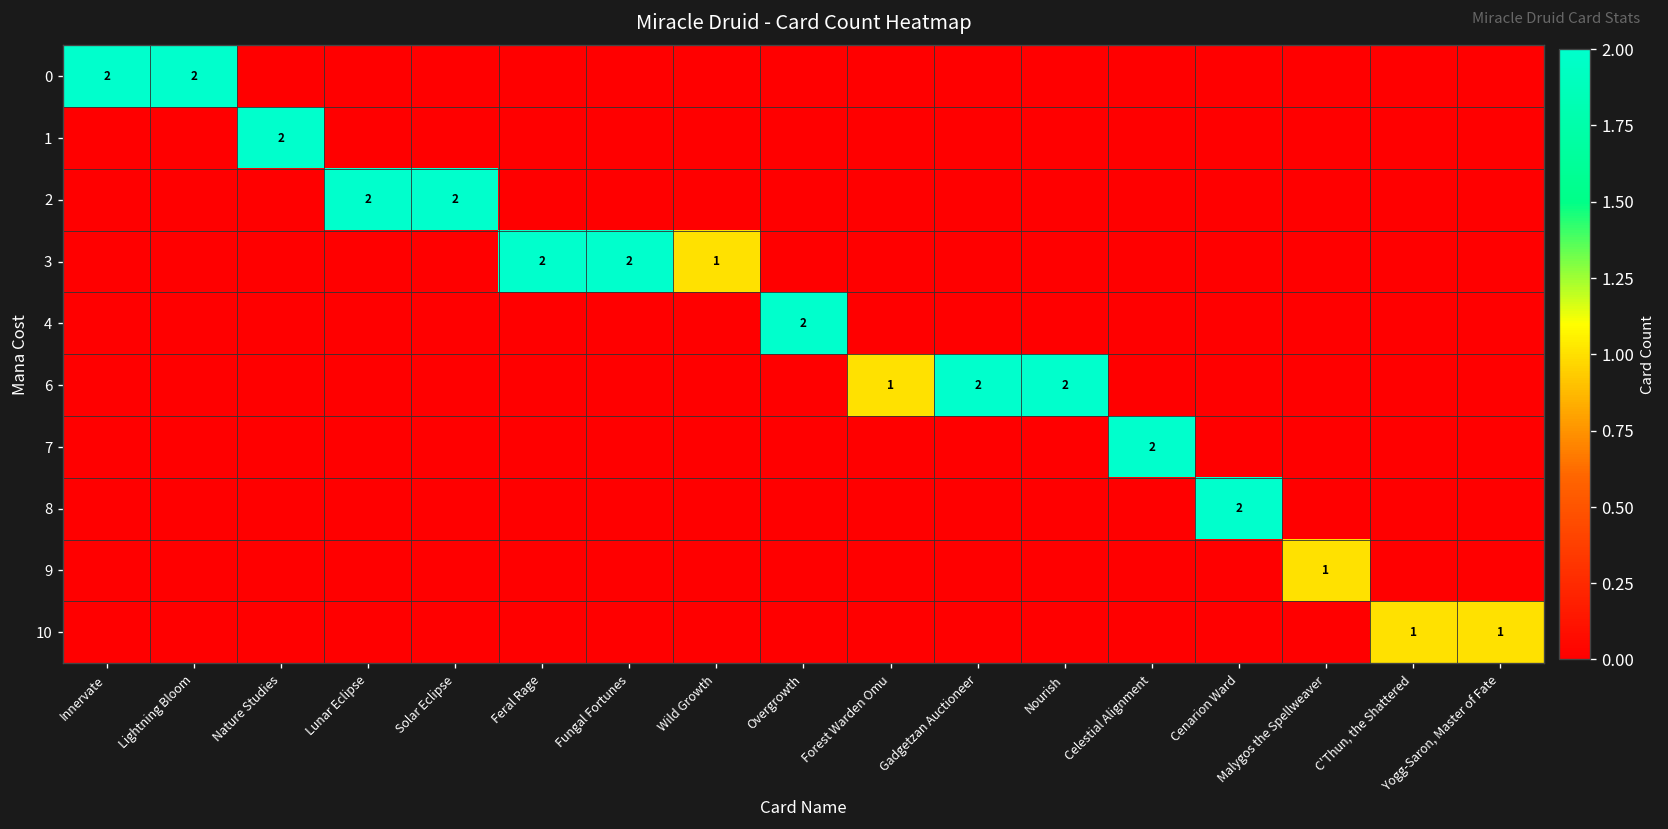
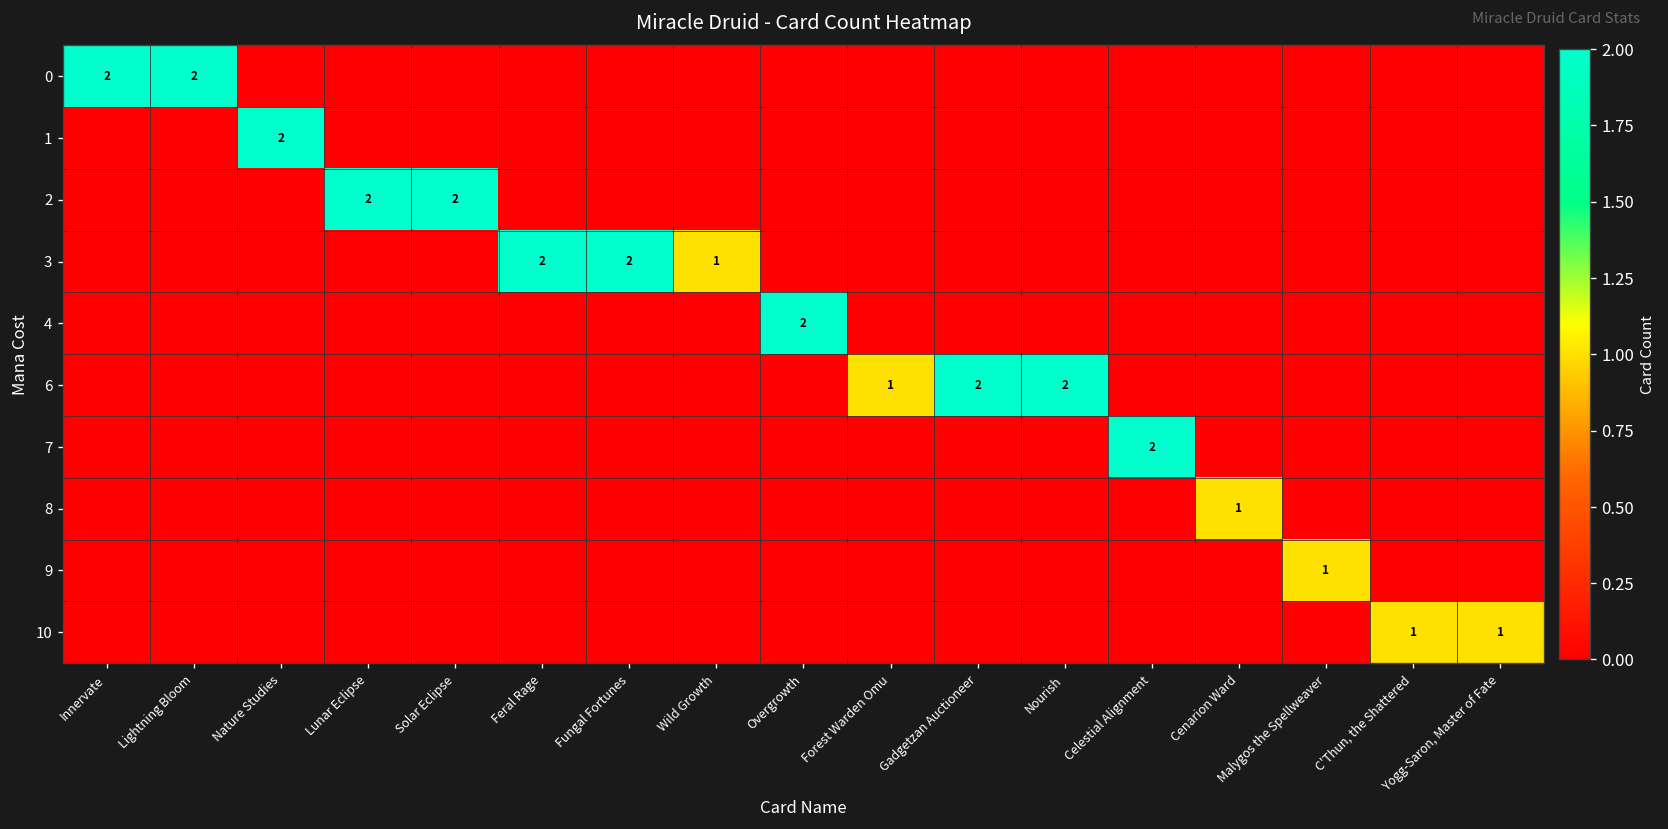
  {
    "0": {
      "Innervate": 2,
      "Lightning Bloom": 2
    },
    "1": {
      "Nature Studies": 2
    },
    "2": {
      "Lunar Eclipse": 2,
      "Solar Eclipse": 2
    },
    "3": {
      "Feral Rage": 2,
      "Fungal Fortunes": 2,
      "Wild Growth": 1
    },
    "4": {
      "Overgrowth": 2
    },
    "6": {
      "Forest Warden Omu": 1,
      "Gadgetzan Auctioneer": 2,
      "Nourish": 2
    },
    "7": {
      "Celestial Alignment": 2
    },
    "8": {
-     "Cenarion Ward": 2
+     "Cenarion Ward": 1
    },
    "9": {
      "Malygos the Spellweaver": 1
    },
    "10": {
      "C'Thun, the Shattered": 1,
      "Yogg-Saron, Master of Fate": 1
    }
  }
